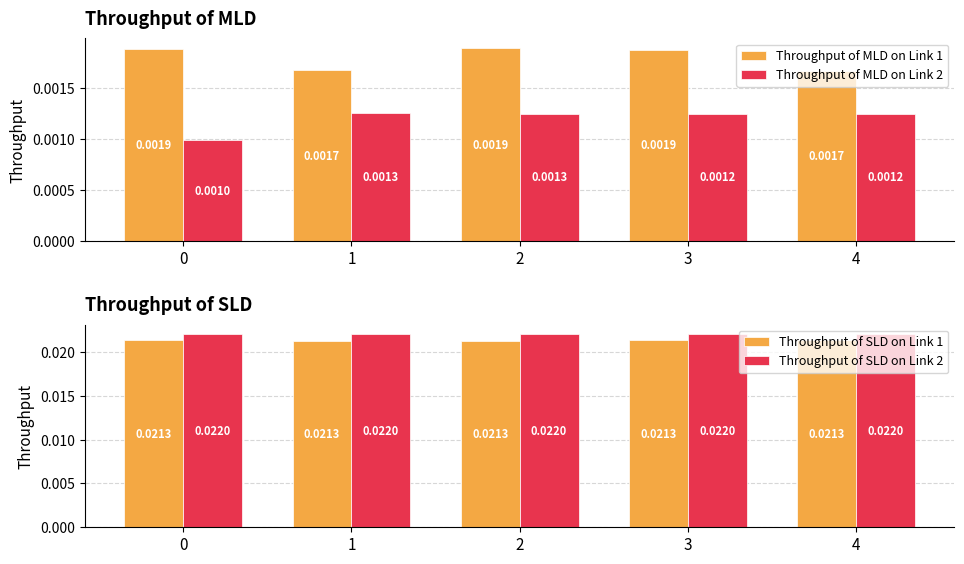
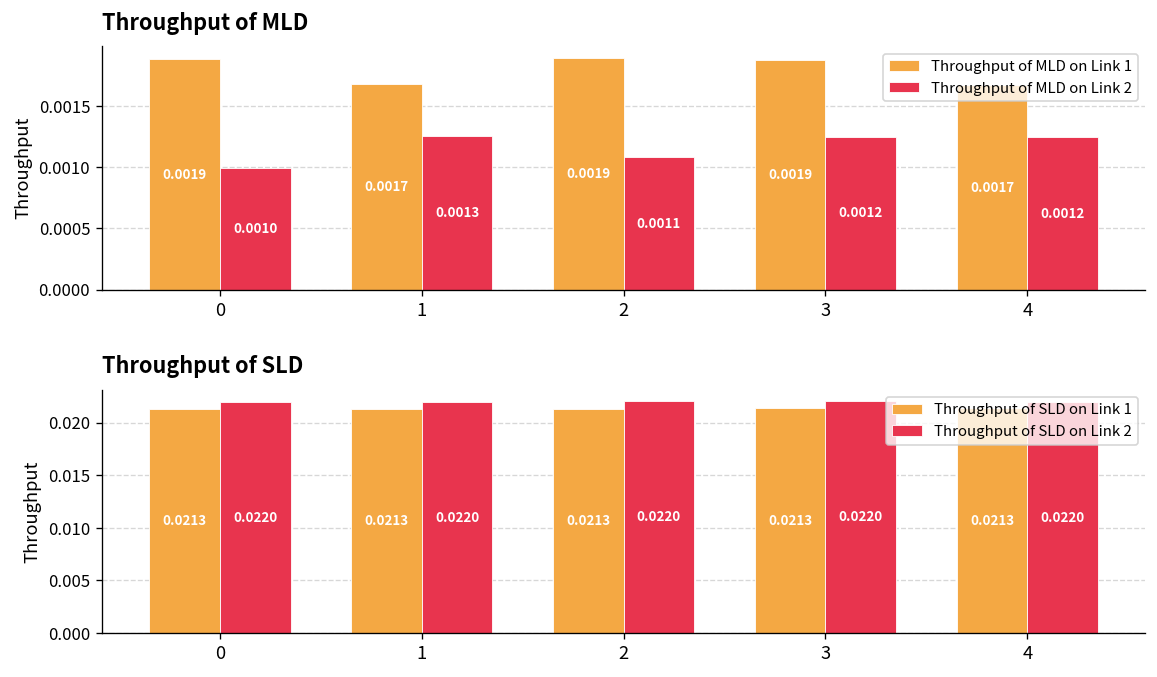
  {
    "Throughput of MLD": {
      "Throughput of MLD on Link 1": {
        "0": 0.0019,
        "1": 0.0017,
        "2": 0.0019,
        "3": 0.0019
      },
      "Throughput of MLD on Link 2": {
        "0": 0.0010,
        "1": 0.0013,
-       "2": 0.0013,
+       "2": 0.0011,
        "3": 0.0012,
        "4": 0.0012
      }
    },
    "Throughput of SLD": {
      "Throughput of SLD on Link 1": {
        "0": 0.0213,
        "1": 0.0213,
        "2": 0.0213,
        "3": 0.0213
      },
      "Throughput of SLD on Link 2": {
        "0": 0.0220,
        "1": 0.0220,
        "2": 0.0220,
        "3": 0.0220
      }
    }
  }
